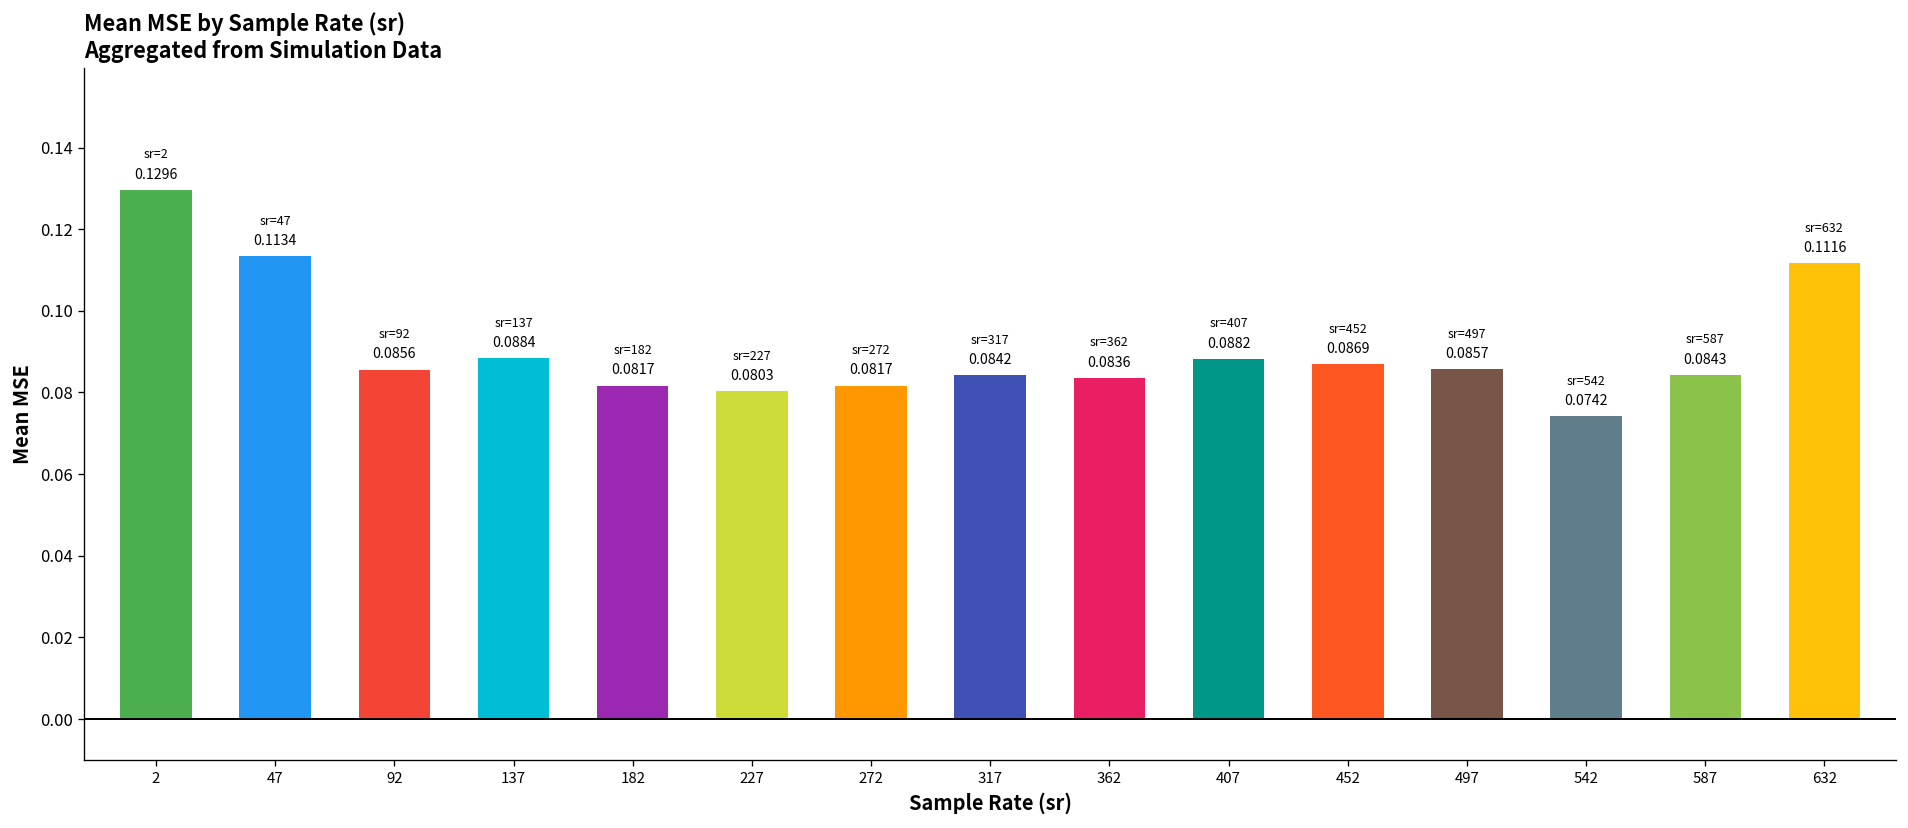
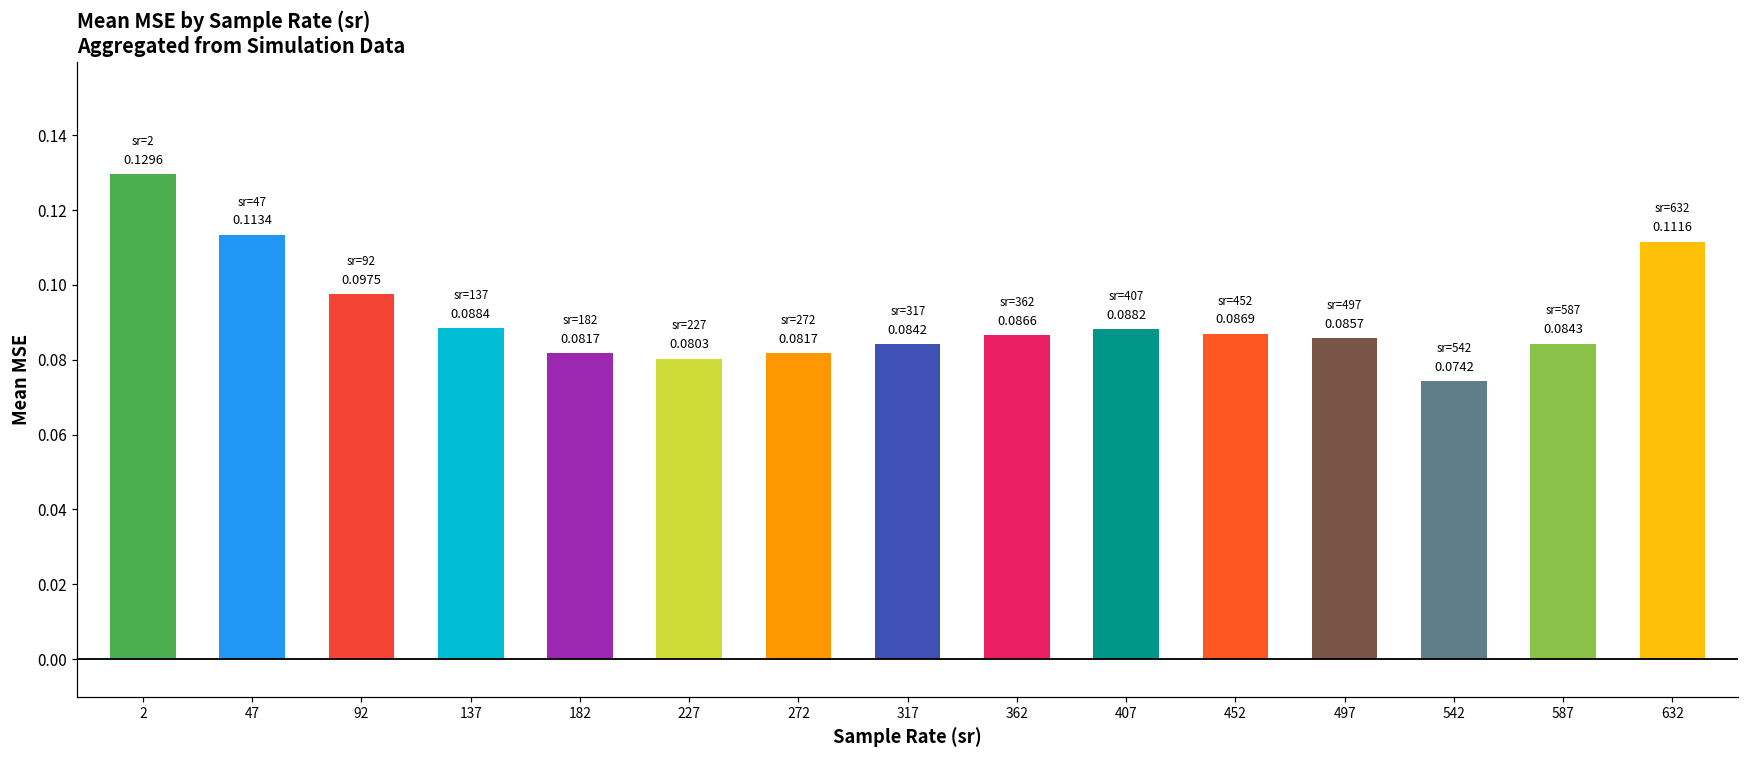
  {
    "2": 0.1296,
    "47": 0.1134,
-   "92": 0.0856,
+   "92": 0.0975,
    "137": 0.0884,
    "182": 0.0817,
    "227": 0.0803,
    "272": 0.0817,
    "317": 0.0842,
-   "362": 0.0836,
+   "362": 0.0866,
    "407": 0.0882,
    "452": 0.0869,
    "497": 0.0857,
    "542": 0.0742,
    "587": 0.0843,
    "632": 0.1116
  }
